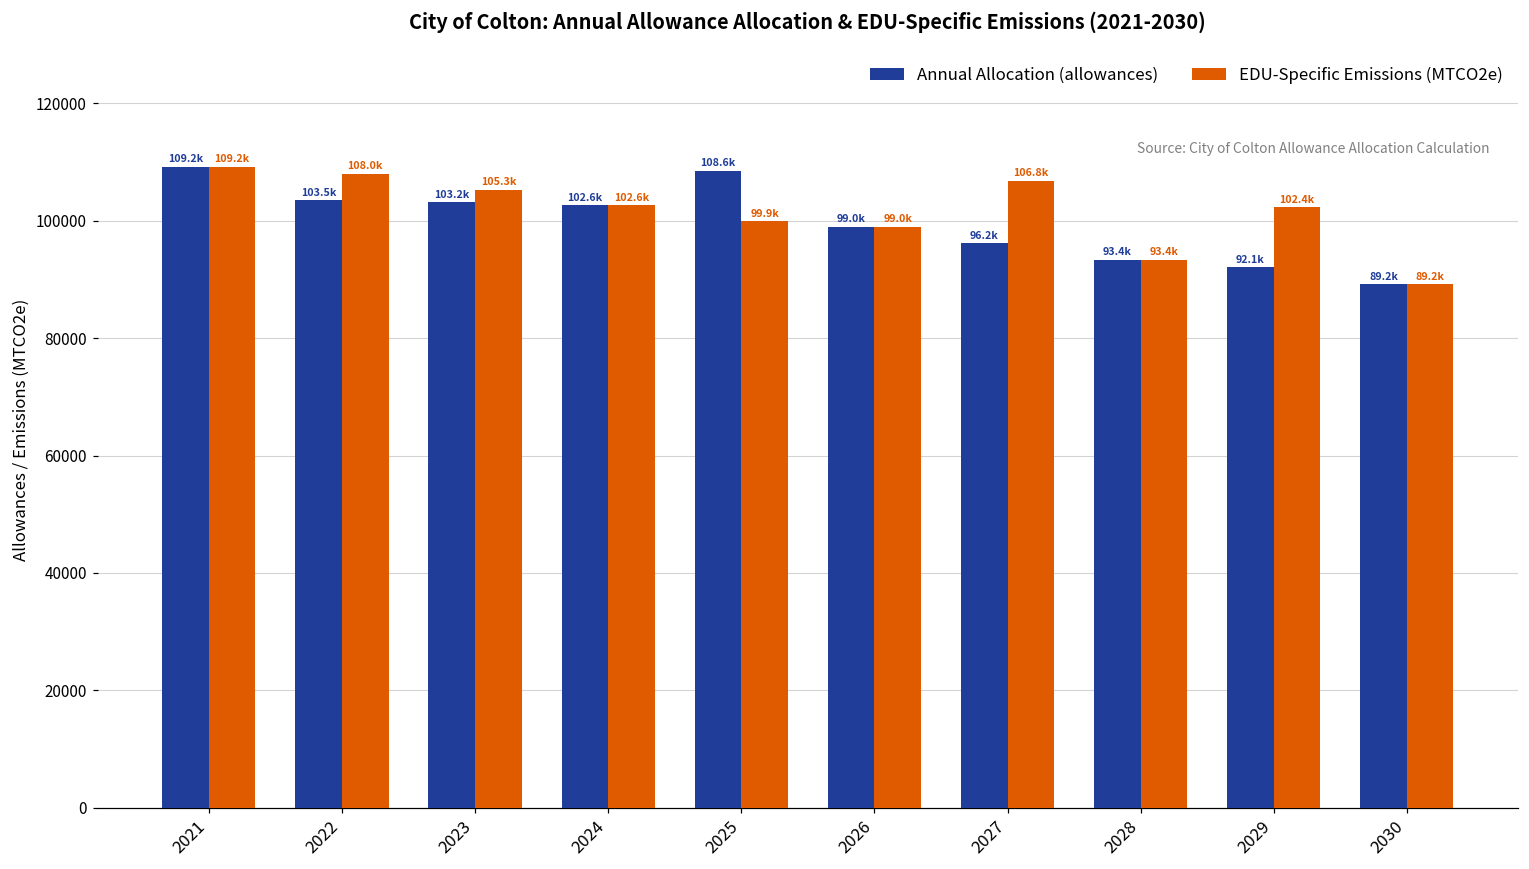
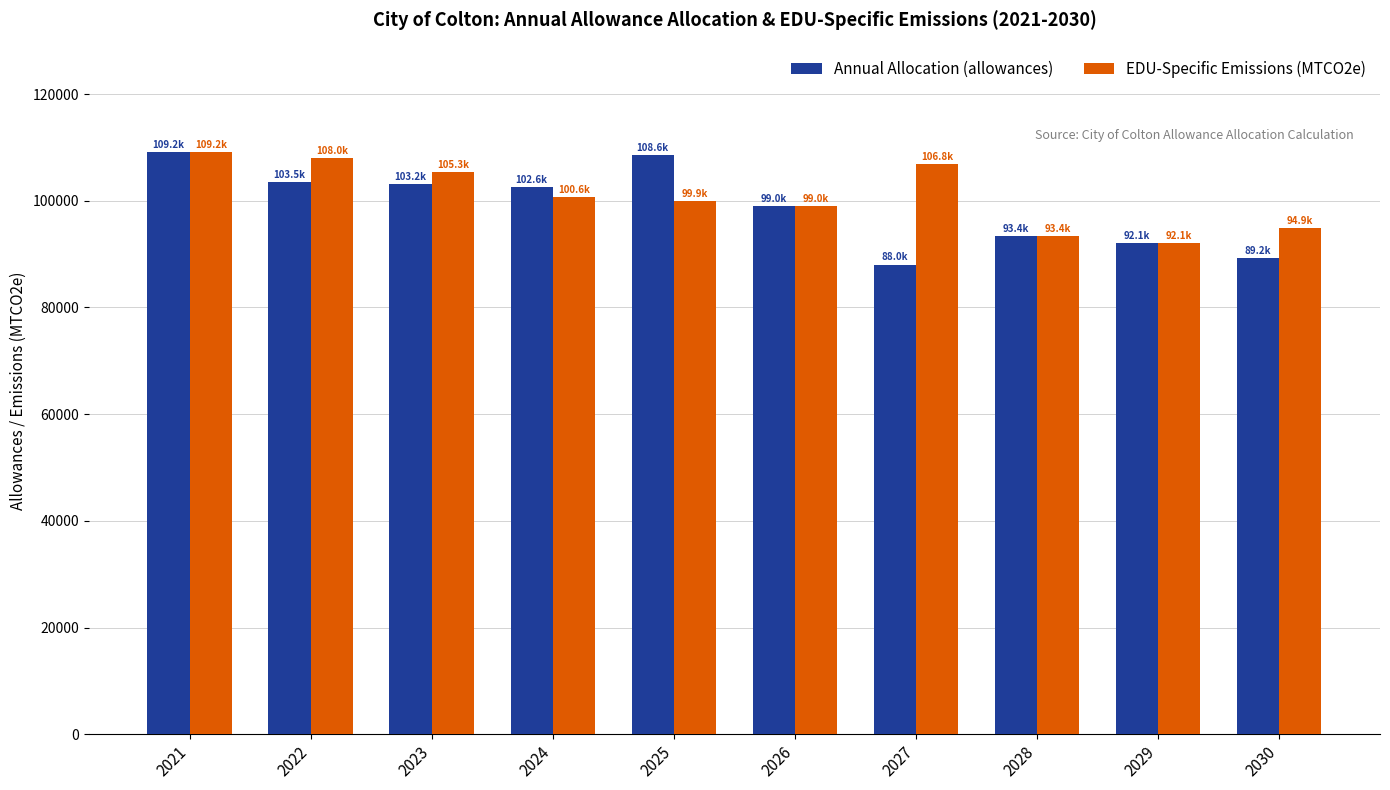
  {
    "Annual Allocation (allowances)": {
      "2021": "109.2k",
      "2022": "103.5k",
      "2023": "103.2k",
      "2024": "102.6k",
      "2025": "108.6k",
      "2026": "99.0k",
-     "2027": "96.2k",
+     "2027": "88.0k",
      "2028": "93.4k",
      "2029": "92.1k",
      "2030": "89.2k"
    },
    "EDU-Specific Emissions (MTCO2e)": {
      "2021": "109.2k",
      "2022": "108.0k",
      "2023": "105.3k",
-     "2024": "102.6k",
+     "2024": "100.6k",
      "2025": "99.9k",
      "2026": "99.0k",
      "2027": "106.8k",
      "2028": "93.4k",
-     "2029": "102.4k",
-     "2030": "89.2k"
+     "2029": "92.1k",
+     "2030": "94.9k"
    }
  }
